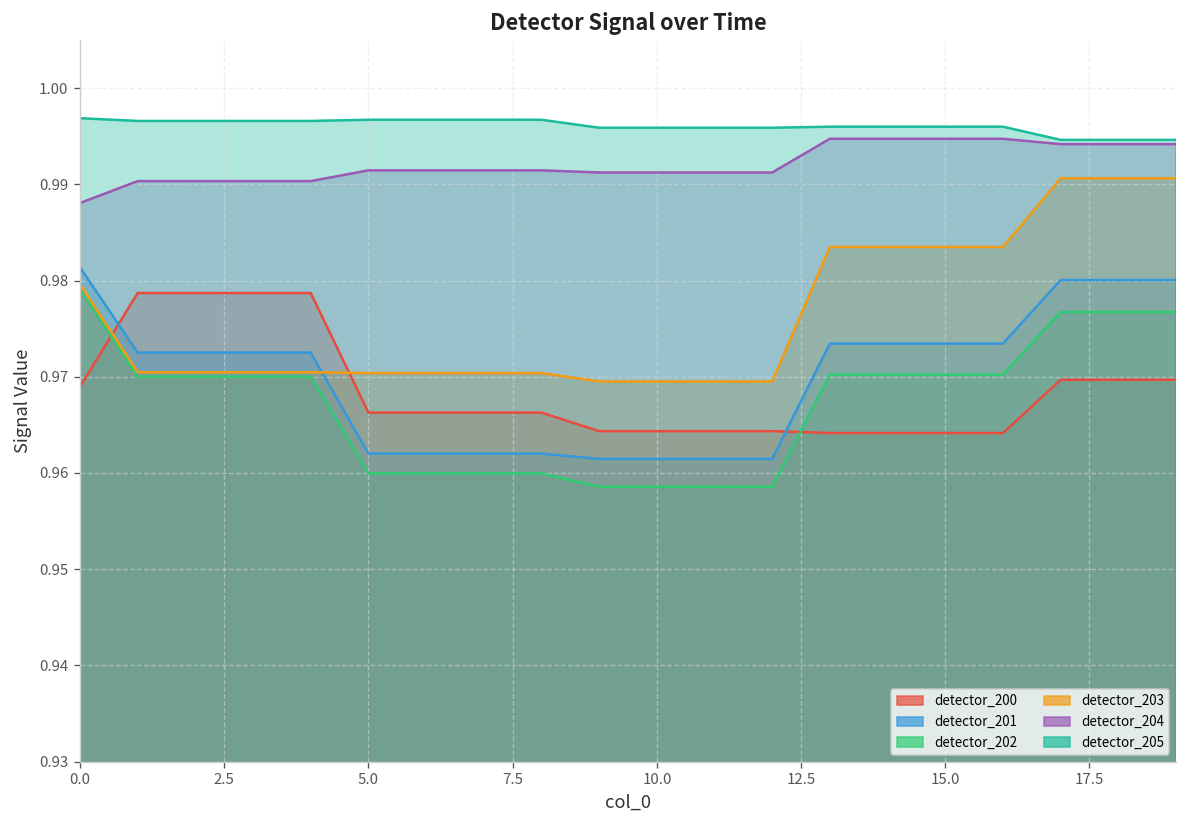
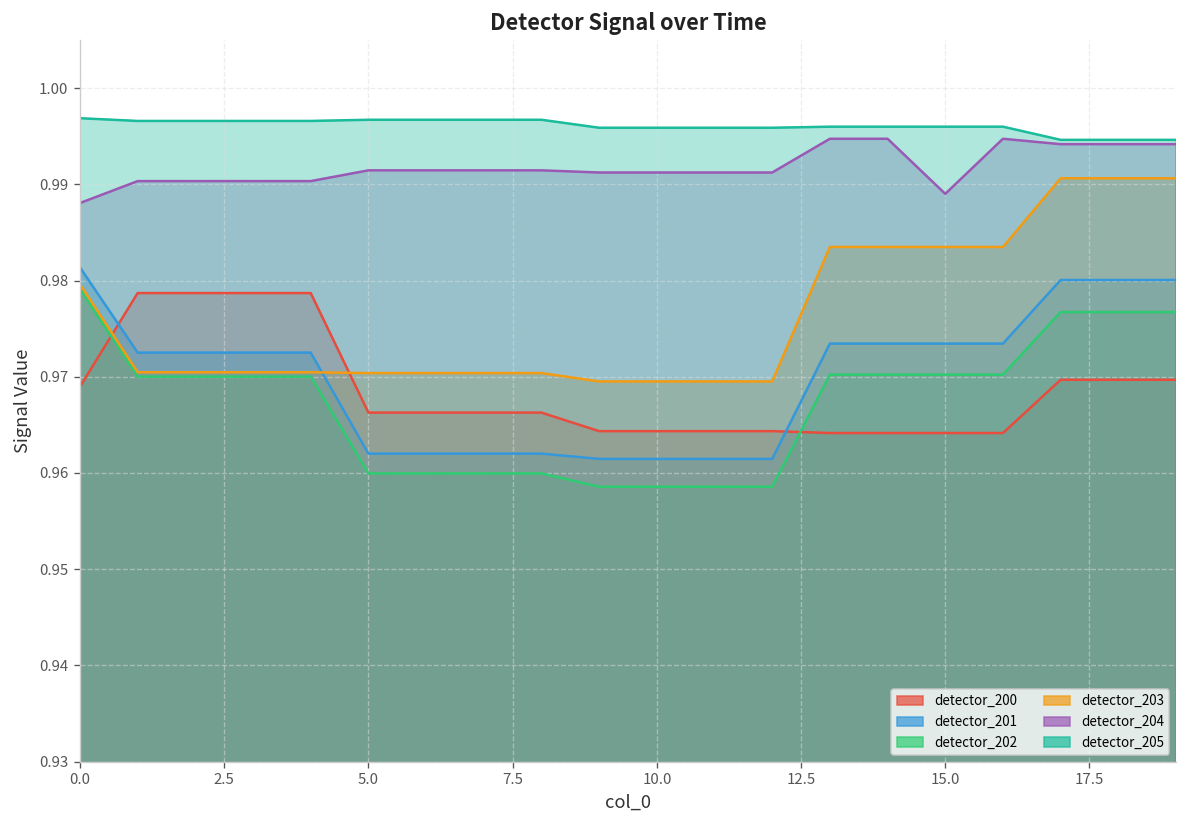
  {
    "detector_204": {
      "0.0": 0.988,
      "5.0": 0.991,
      "10.0": 0.991,
-     "15.0": 0.995
+     "15.0": 0.989
    }
  }
